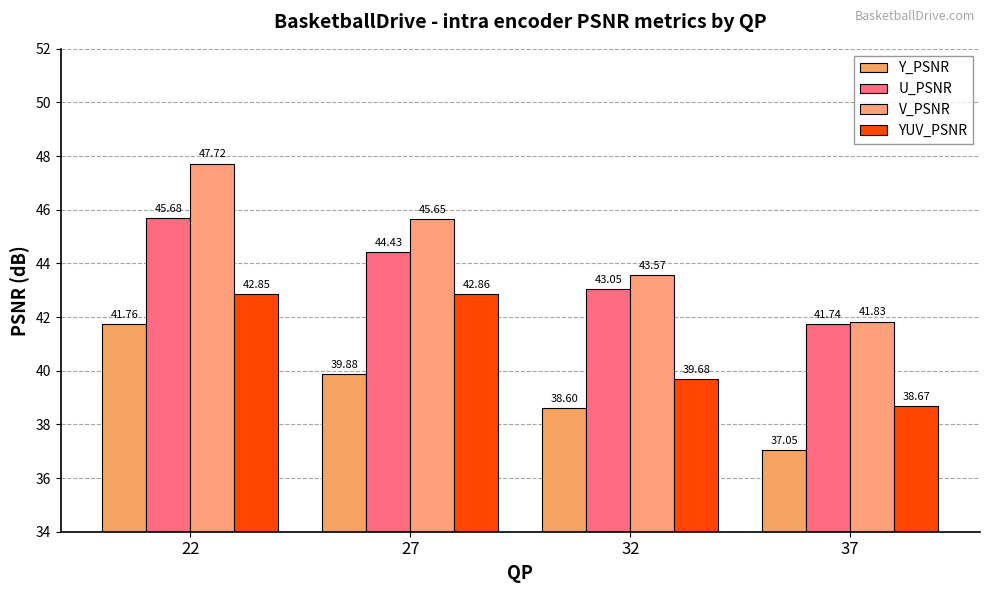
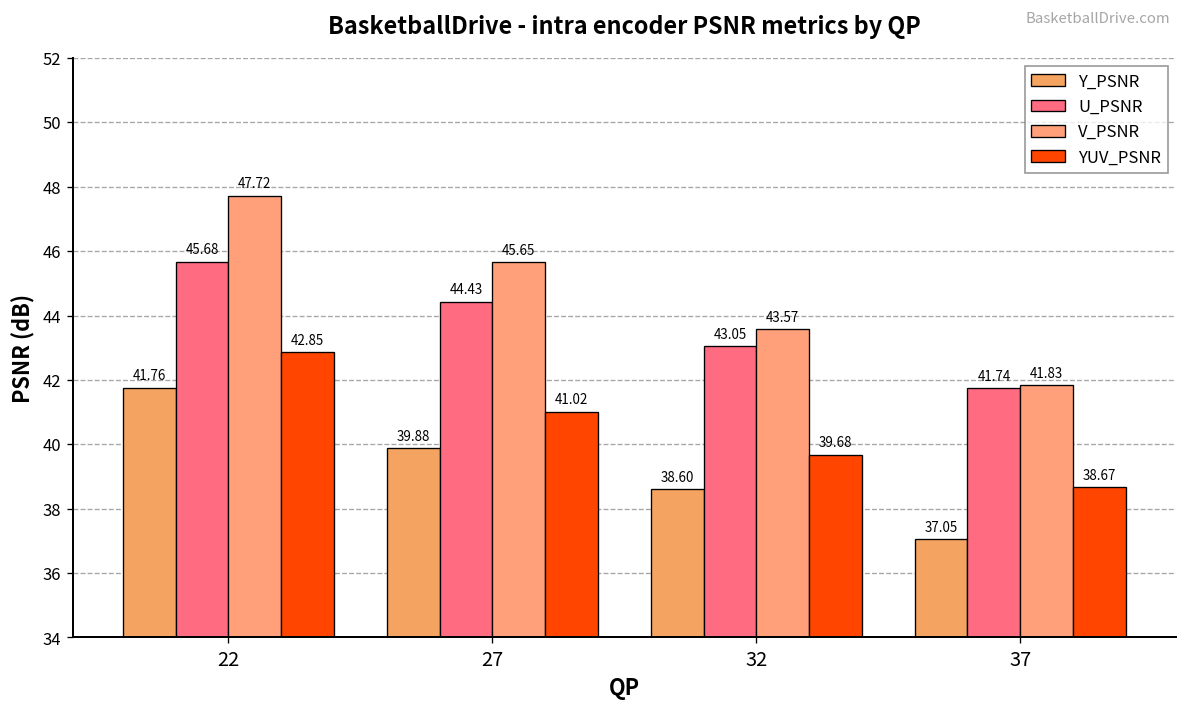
  {
    "YUV_PSNR": {
      "22": 42.85,
-     "27": 42.86,
+     "27": 41.02,
      "32": 39.68,
      "37": 38.67
    }
  }
